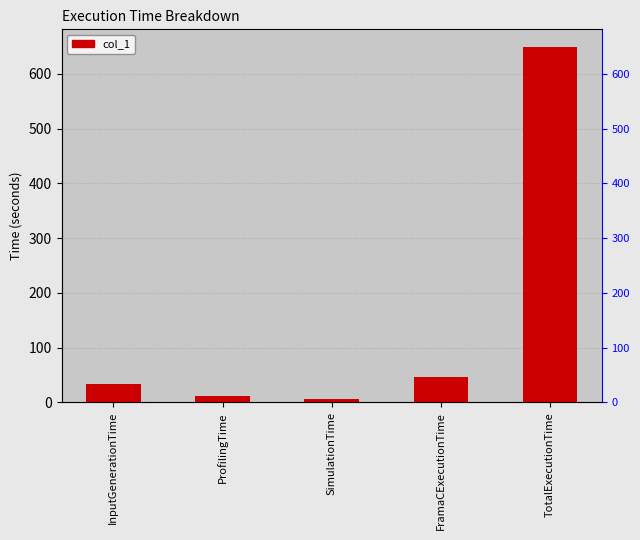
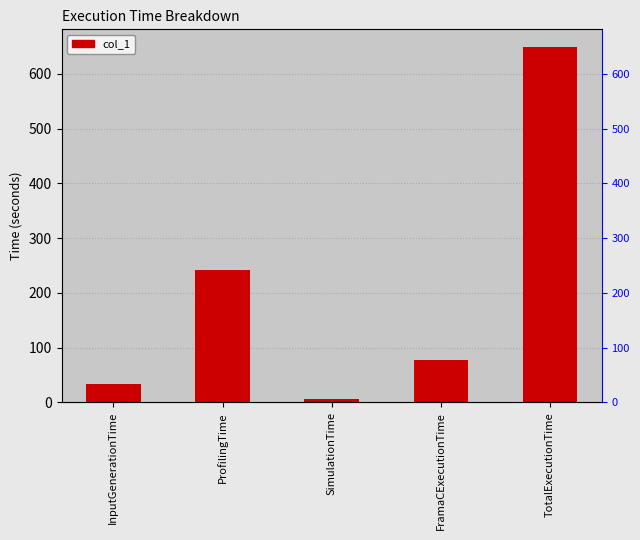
  {
    "InputGenerationTime": 30,
-   "ProfilingTime": 10,
+   "ProfilingTime": 240,
    "SimulationTime": 10,
-   "FramaCExecutionTime": 50,
+   "FramaCExecutionTime": 80,
    "TotalExecutionTime": 650
  }
